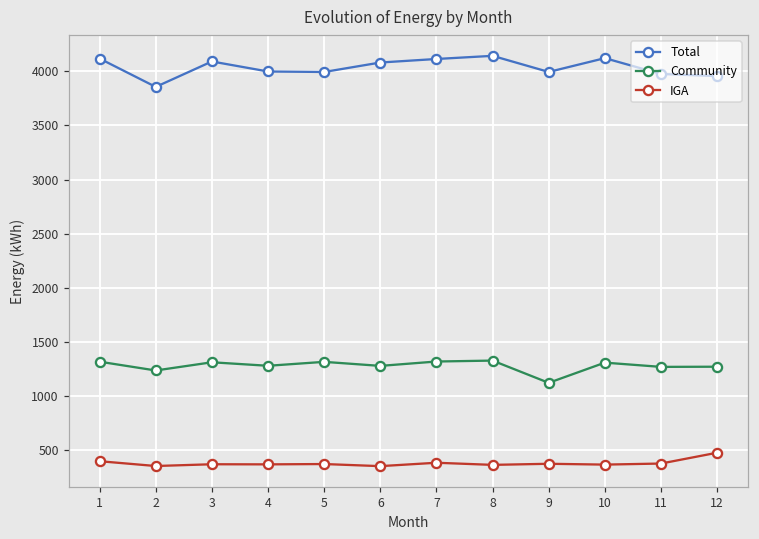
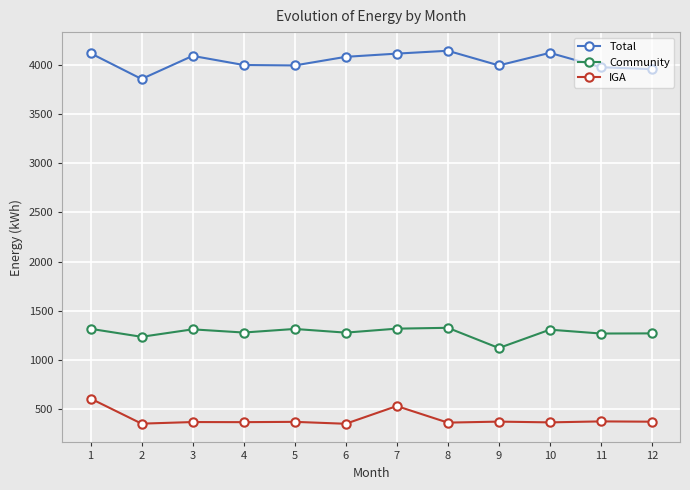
  {
    "Total": {
      "1": 4100,
      "2": 3900,
      "3": 4100,
      "4": 4000,
      "5": 4000,
      "6": 4100,
      "7": 4100,
      "8": 4100,
      "9": 4000,
      "10": 4100
    },
    "Community": {
      "1": 1300,
      "2": 1200,
      "3": 1300,
      "4": 1300,
      "5": 1300,
      "6": 1300,
      "7": 1300,
      "8": 1300,
      "9": 1100,
      "10": 1300,
      "11": 1300,
      "12": 1300
    },
    "IGA": {
-     "1": 400,
+     "1": 600,
      "2": 400,
      "3": 400,
      "4": 400,
      "5": 400,
      "6": 400,
-     "7": 400,
+     "7": 500,
      "8": 400,
      "9": 400,
      "10": 400,
      "11": 400,
-     "12": 500
+     "12": 400
    }
  }
